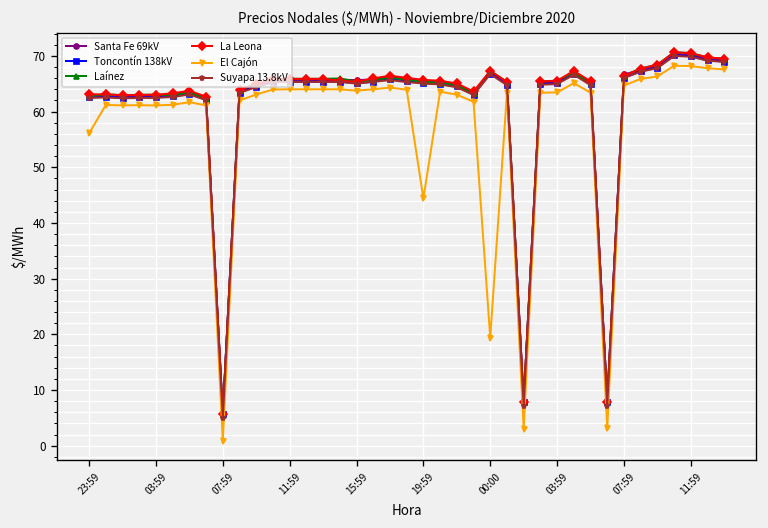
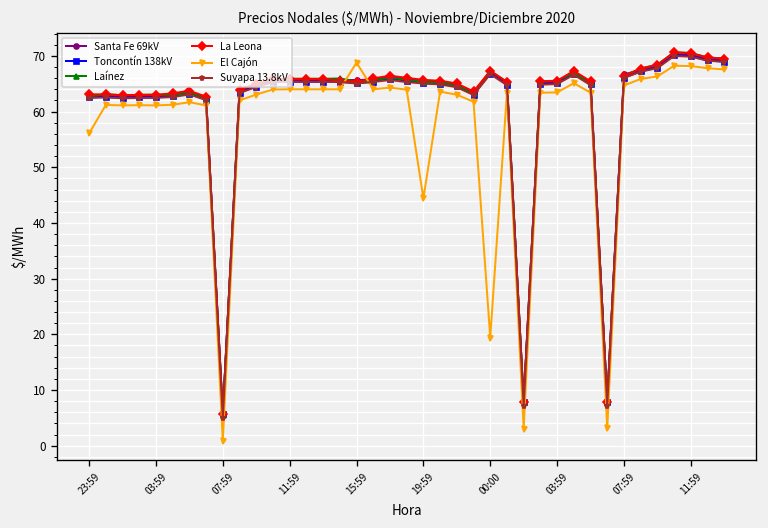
  {
    "El Cajón": {
      "23:59": 56,
-     "15:59": 64,
+     "15:59": 69,
      "19:59": 44,
      "00:00": 19
    }
  }
